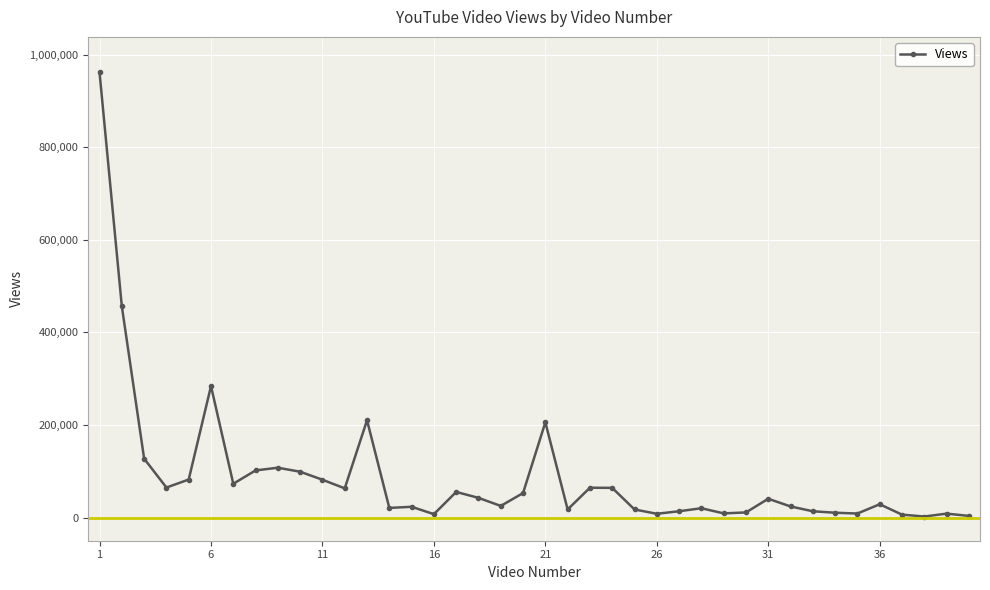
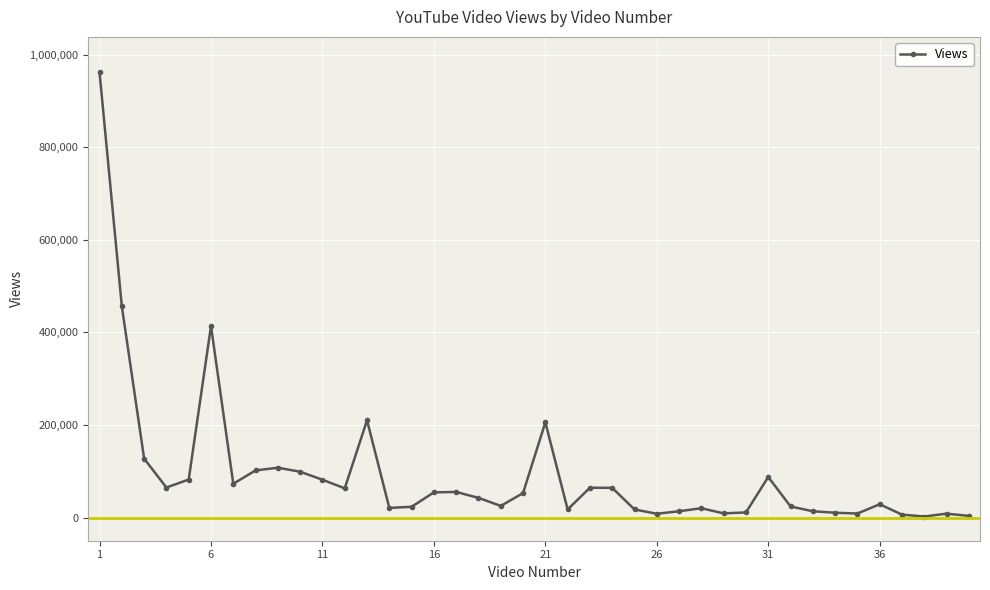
  {
    "1": "960,000",
-   "6": "280,000",
+   "6": "410,000",
    "11": "80,000",
-   "16": "10,000",
+   "16": "50,000",
    "21": "210,000",
    "26": "10,000",
-   "31": "40,000",
+   "31": "90,000",
    "36": "30,000"
  }
